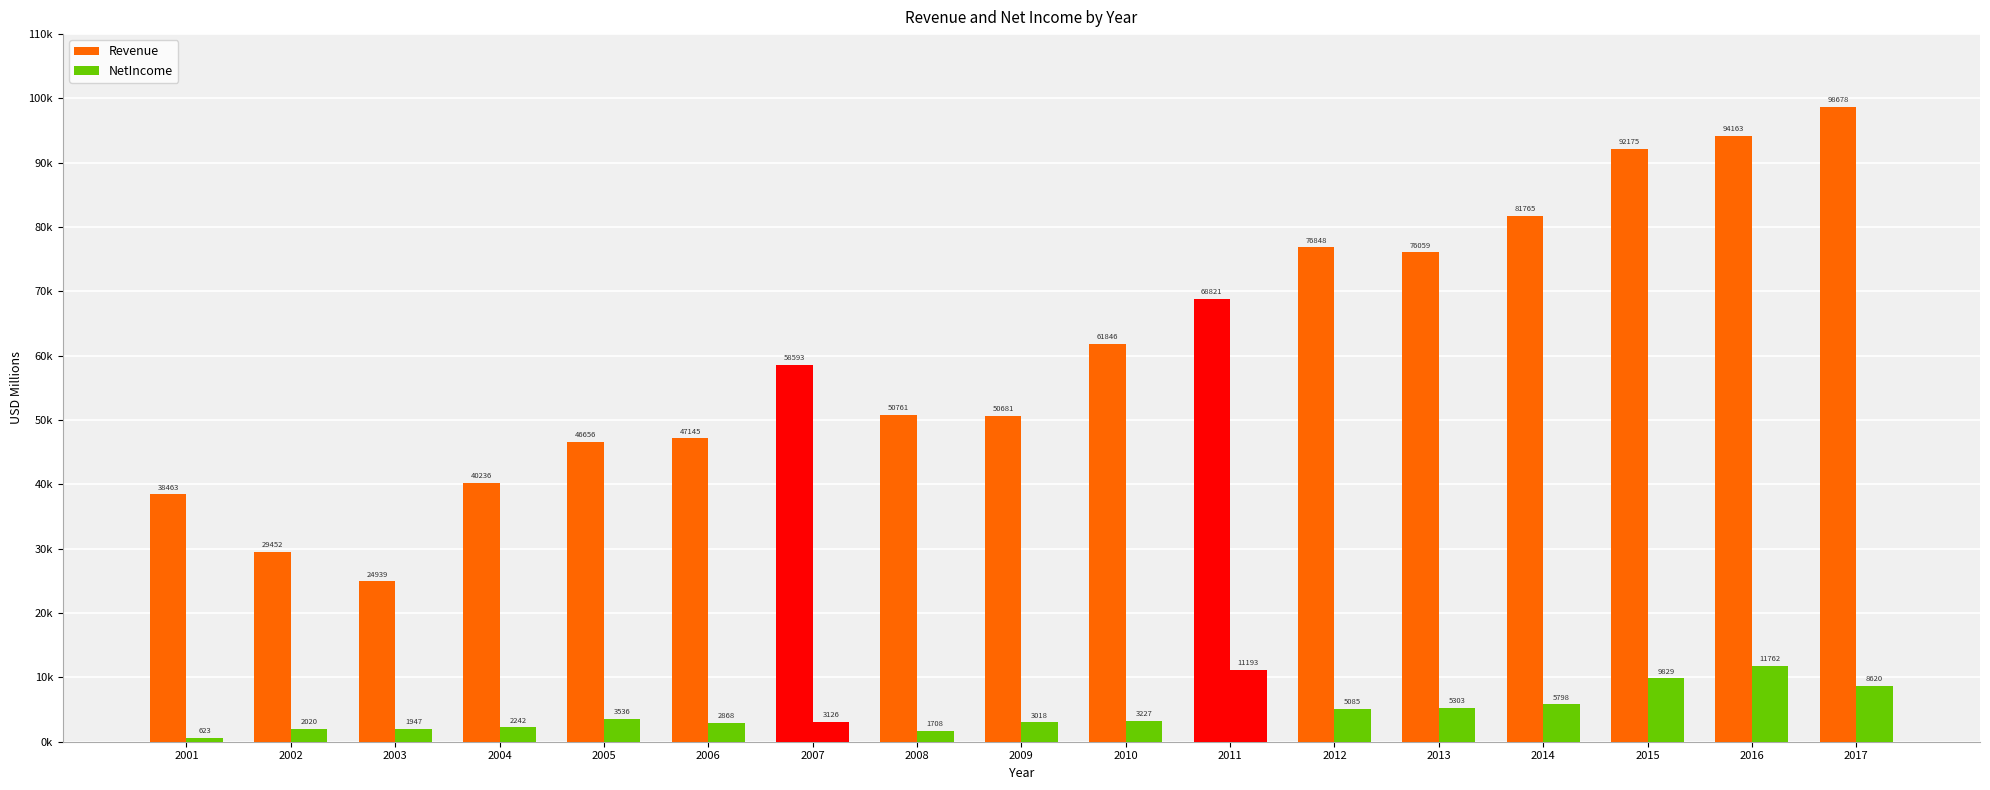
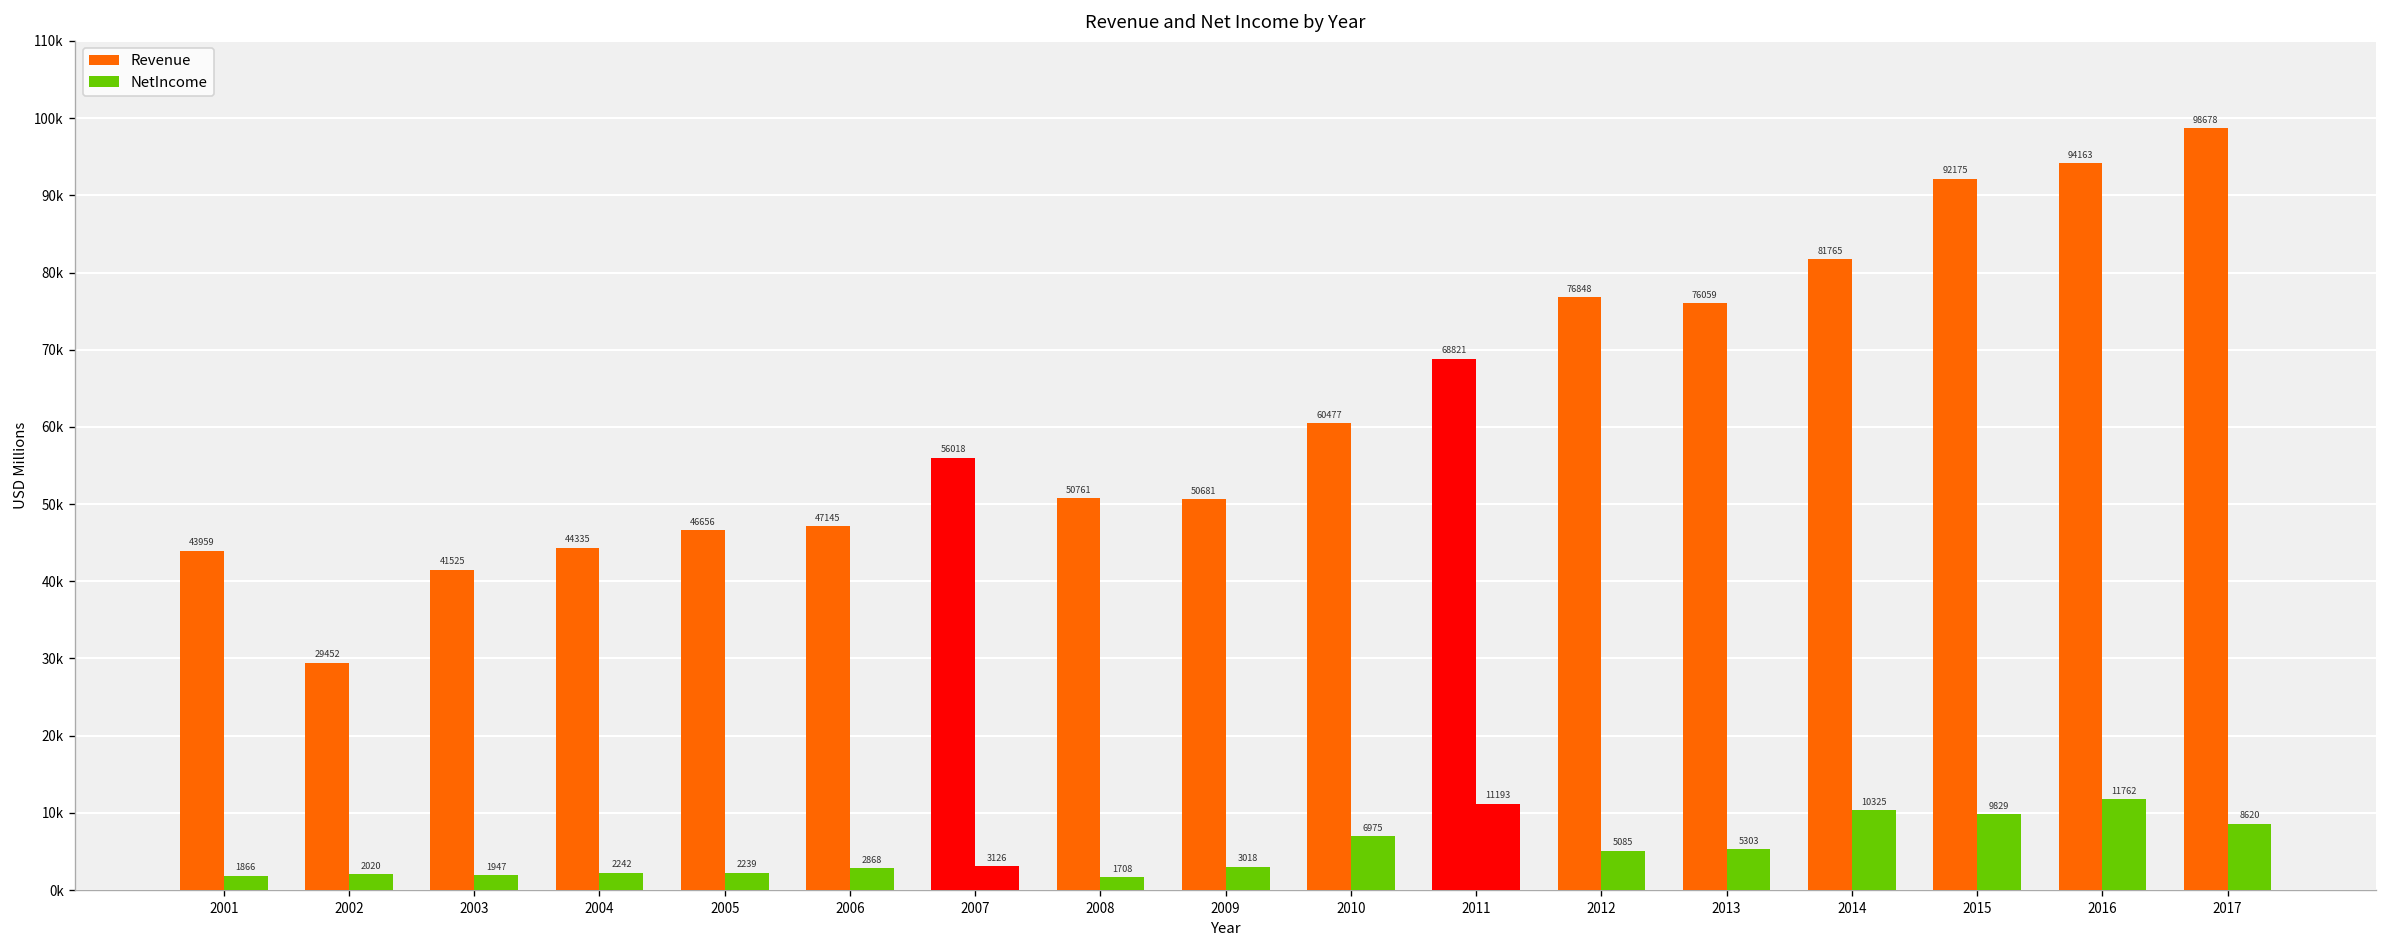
  {
    "Revenue": {
-     "2001": 38463,
+     "2001": 43959,
      "2002": 29452,
-     "2003": 24939,
-     "2004": 40236,
+     "2003": 41525,
+     "2004": 44335,
      "2005": 46656,
      "2006": 47145,
-     "2007": 58593,
+     "2007": 56018,
      "2008": 50761,
      "2009": 50681,
-     "2010": 61846,
+     "2010": 60477,
      "2011": 68821,
      "2012": 76848,
      "2013": 76059,
      "2014": 81765,
      "2015": 92175,
      "2016": 94163,
      "2017": 98678
    },
    "NetIncome": {
-     "2001": 623,
+     "2001": 1866,
      "2002": 2020,
      "2003": 1947,
      "2004": 2242,
-     "2005": 3536,
+     "2005": 2239,
      "2006": 2868,
      "2007": 3126,
      "2008": 1708,
      "2009": 3018,
-     "2010": 3227,
+     "2010": 6975,
      "2011": 11193,
      "2012": 5085,
      "2013": 5303,
-     "2014": 5798,
+     "2014": 10325,
      "2015": 9829,
      "2016": 11762,
      "2017": 8620
    }
  }
